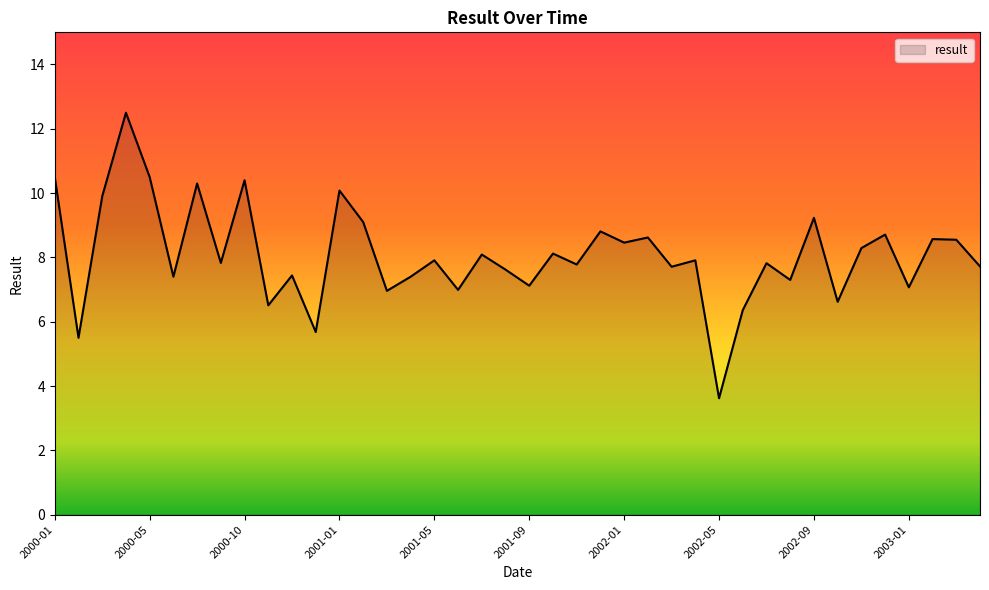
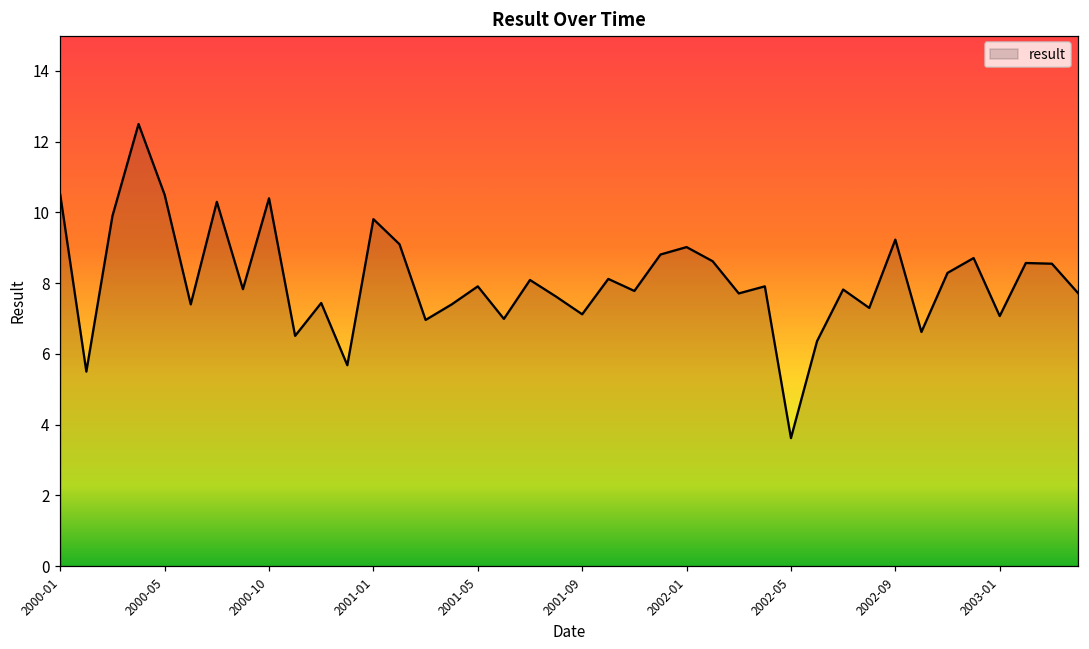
  {
    "2000-01": 10.5,
    "2000-05": 10.5,
-   "2001-01": 10.1,
+   "2001-01": 9.8,
    "2001-05": 7.9,
    "2001-09": 7.1,
-   "2002-01": 8.5,
+   "2002-01": 9.0,
    "2002-05": 3.6,
    "2002-09": 9.2,
    "2003-01": 7.1
  }
